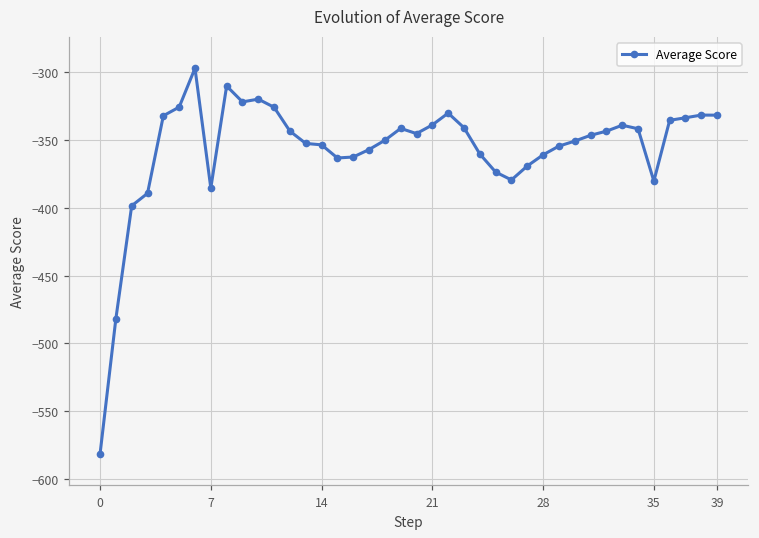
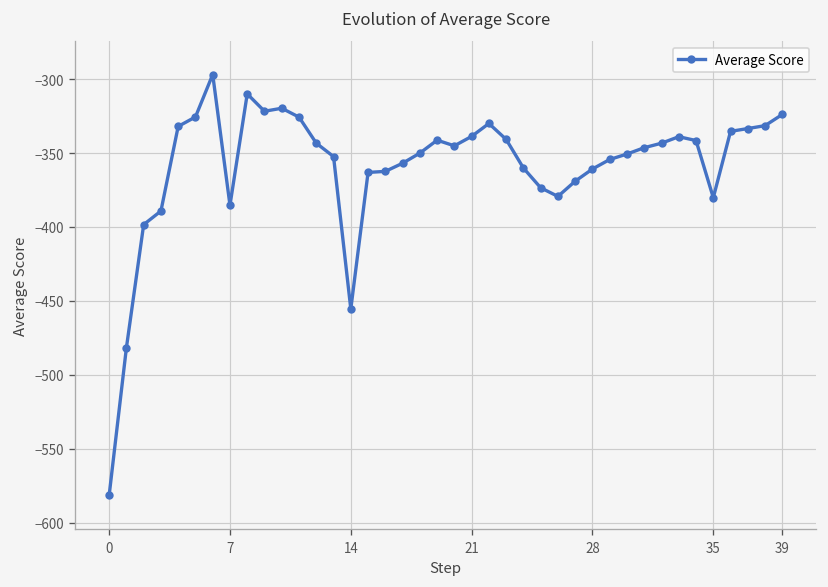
  {
    "0": -582,
    "7": -385,
-   "14": -353,
+   "14": -456,
    "21": -339,
    "28": -361,
    "35": -380,
-   "39": -332
+   "39": -324
  }
